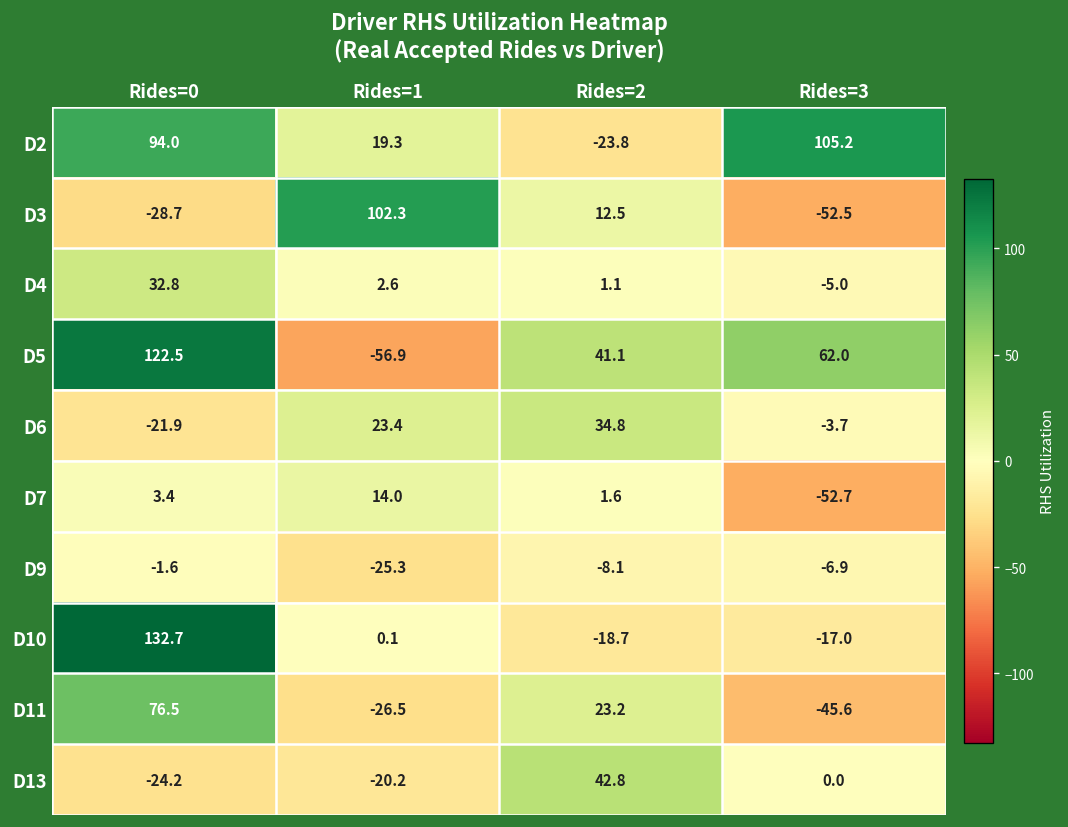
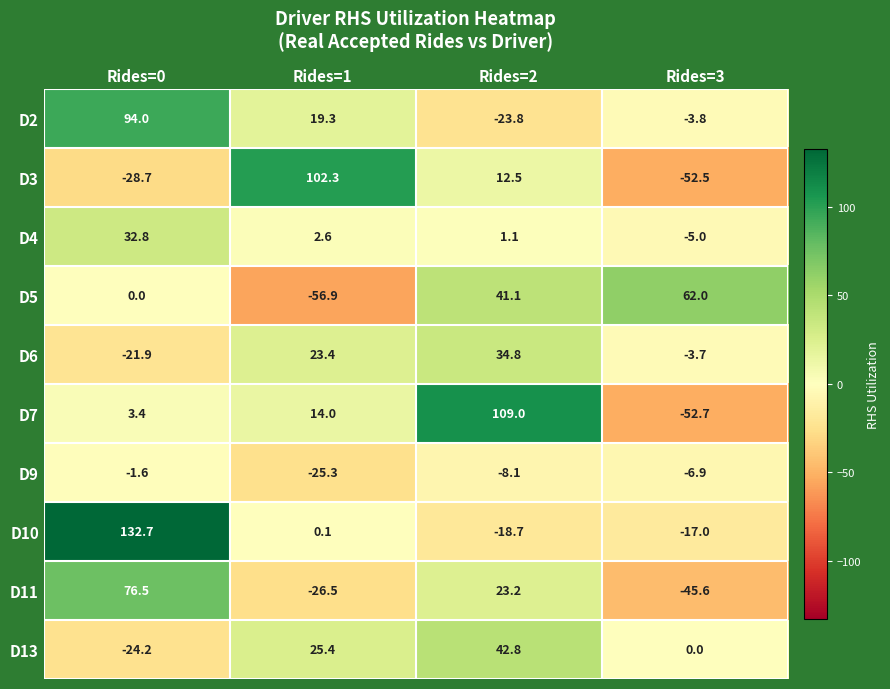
  {
    "D2": {
      "Rides=0": 94.0,
      "Rides=1": 19.3,
      "Rides=2": -23.8,
-     "Rides=3": 105.2
+     "Rides=3": -3.8
    },
    "D3": {
      "Rides=0": -28.7,
      "Rides=1": 102.3,
      "Rides=2": 12.5,
      "Rides=3": -52.5
    },
    "D4": {
      "Rides=0": 32.8,
      "Rides=1": 2.6,
      "Rides=2": 1.1,
      "Rides=3": -5.0
    },
    "D5": {
-     "Rides=0": 122.5,
+     "Rides=0": 0.0,
      "Rides=1": -56.9,
      "Rides=2": 41.1,
      "Rides=3": 62.0
    },
    "D6": {
      "Rides=0": -21.9,
      "Rides=1": 23.4,
      "Rides=2": 34.8,
      "Rides=3": -3.7
    },
    "D7": {
      "Rides=0": 3.4,
      "Rides=1": 14.0,
-     "Rides=2": 1.6,
+     "Rides=2": 109.0,
      "Rides=3": -52.7
    },
    "D9": {
      "Rides=0": -1.6,
      "Rides=1": -25.3,
      "Rides=2": -8.1,
      "Rides=3": -6.9
    },
    "D10": {
      "Rides=0": 132.7,
      "Rides=1": 0.1,
      "Rides=2": -18.7,
      "Rides=3": -17.0
    },
    "D11": {
      "Rides=0": 76.5,
      "Rides=1": -26.5,
      "Rides=2": 23.2,
      "Rides=3": -45.6
    },
    "D13": {
      "Rides=0": -24.2,
-     "Rides=1": -20.2,
+     "Rides=1": 25.4,
      "Rides=2": 42.8,
      "Rides=3": 0.0
    }
  }
